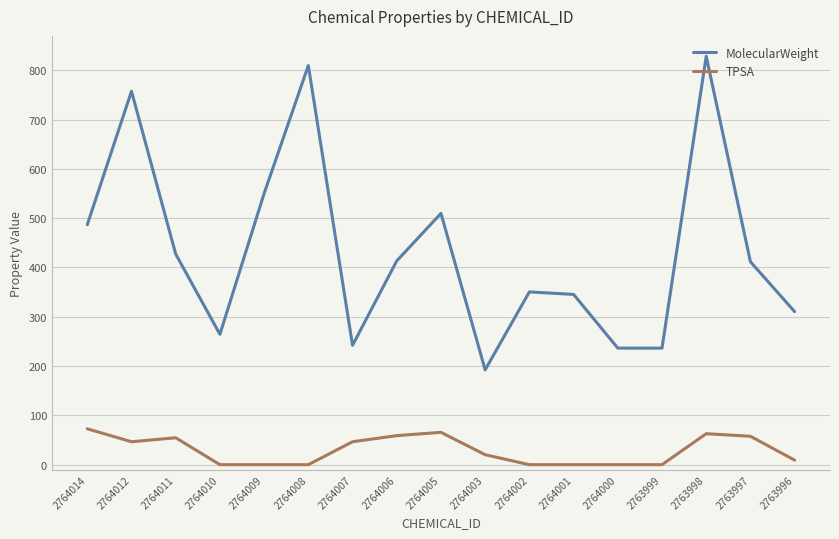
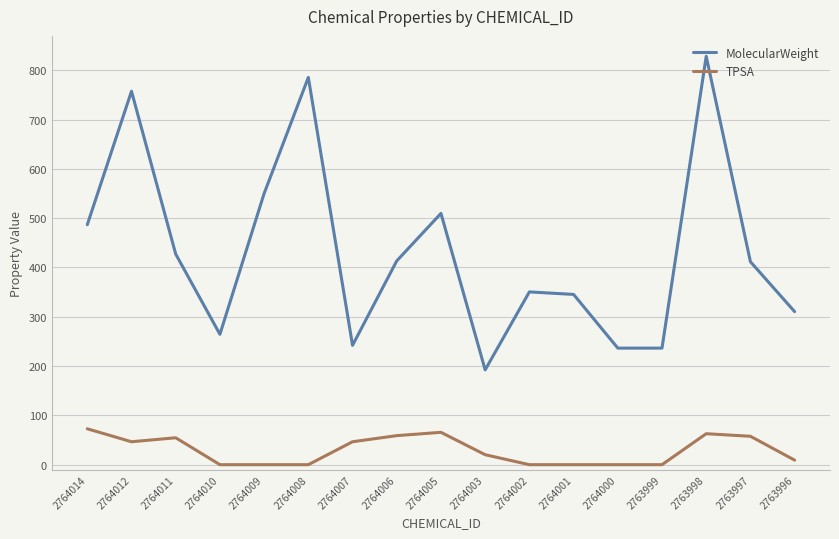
  {
    "MolecularWeight": {
      "2764014": 490,
      "2764012": 760,
      "2764011": 430,
      "2764010": 260,
      "2764009": 550,
-     "2764008": 810,
+     "2764008": 790,
      "2764007": 240,
      "2764006": 410,
      "2764005": 510,
      "2764003": 190,
      "2764002": 350,
      "2764001": 350,
      "2764000": 240,
      "2763999": 240,
      "2763998": 830,
      "2763997": 410,
      "2763996": 310
    },
    "TPSA": {
      "2764014": 70,
      "2764012": 50,
      "2764011": 50,
      "2764010": 0,
      "2764009": 0,
      "2764008": 0,
      "2764007": 50,
      "2764006": 60,
      "2764005": 70,
      "2764003": 20,
      "2764002": 0,
      "2764001": 0,
      "2764000": 0,
      "2763999": 0,
      "2763998": 60,
      "2763997": 60,
      "2763996": 10
    }
  }
